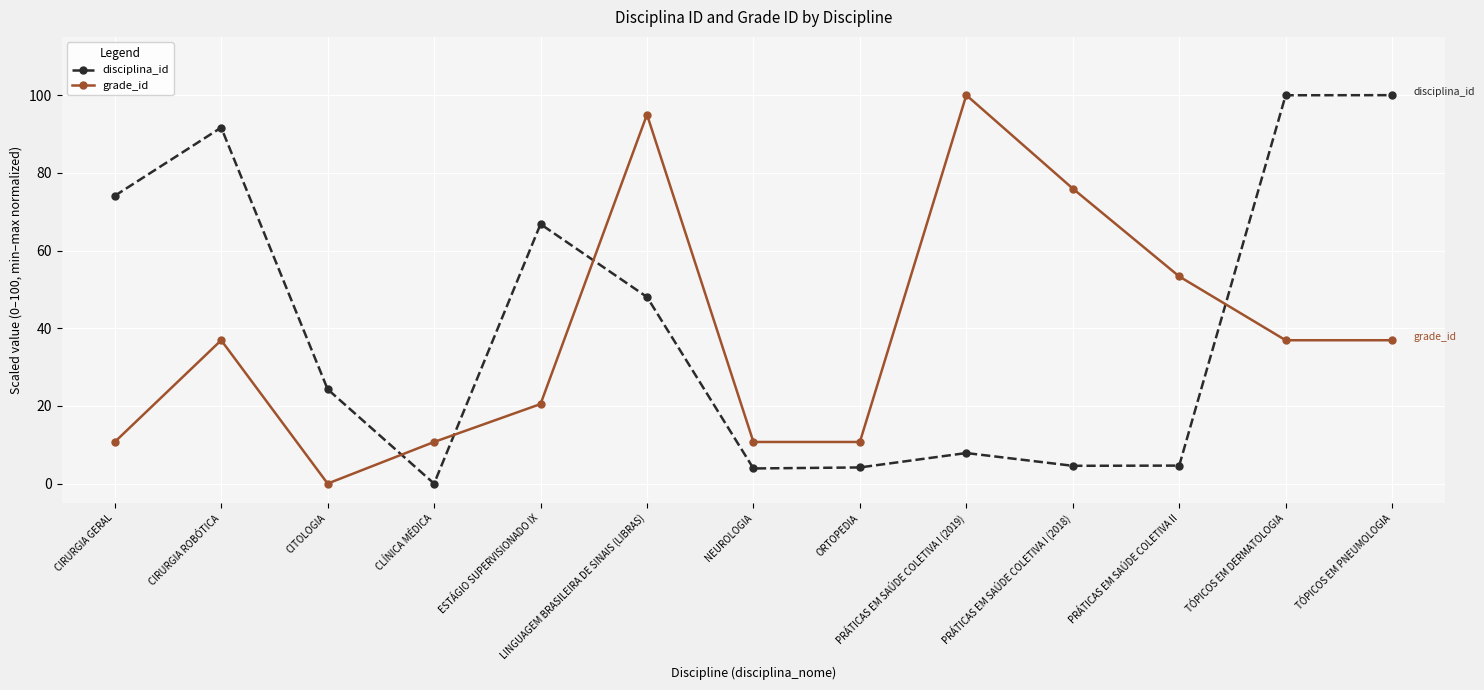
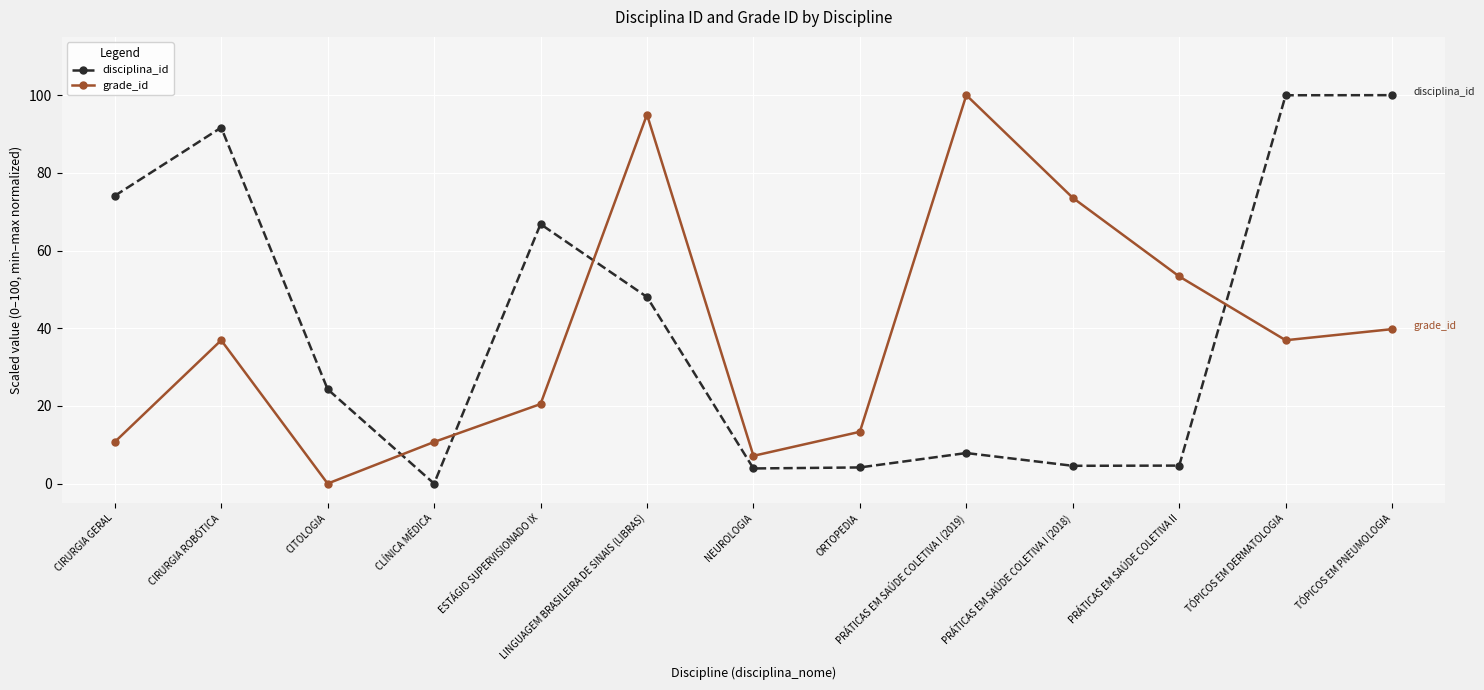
  {
    "disciplina_id": {
      "CIRURGIA GERAL": 74,
      "CIRURGIA ROBÓTICA": 92,
      "CITOLOGIA": 24,
      "CLÍNICA MÉDICA": 0,
      "ESTÁGIO SUPERVISIONADO IX": 67,
      "LINGUAGEM BRASILEIRA DE SINAIS (LIBRAS)": 48,
      "NEUROLOGIA": 4,
      "ORTOPEDIA": 4,
      "PRÁTICAS EM SAÚDE COLETIVA I (2019)": 8,
      "PRÁTICAS EM SAÚDE COLETIVA I (2018)": 5,
      "PRÁTICAS EM SAÚDE COLETIVA II": 5,
      "TÓPICOS EM DERMATOLOGIA": 100,
      "TÓPICOS EM PNEUMOLOGIA": 100
    },
    "grade_id": {
      "CIRURGIA GERAL": 11,
      "CIRURGIA ROBÓTICA": 37,
      "CITOLOGIA": 0,
      "CLÍNICA MÉDICA": 11,
      "ESTÁGIO SUPERVISIONADO IX": 20,
      "LINGUAGEM BRASILEIRA DE SINAIS (LIBRAS)": 95,
-     "NEUROLOGIA": 11,
-     "ORTOPEDIA": 11,
+     "NEUROLOGIA": 7,
+     "ORTOPEDIA": 13,
      "PRÁTICAS EM SAÚDE COLETIVA I (2019)": 100,
-     "PRÁTICAS EM SAÚDE COLETIVA I (2018)": 76,
+     "PRÁTICAS EM SAÚDE COLETIVA I (2018)": 74,
      "PRÁTICAS EM SAÚDE COLETIVA II": 53,
      "TÓPICOS EM DERMATOLOGIA": 37,
-     "TÓPICOS EM PNEUMOLOGIA": 37
+     "TÓPICOS EM PNEUMOLOGIA": 40
    }
  }
